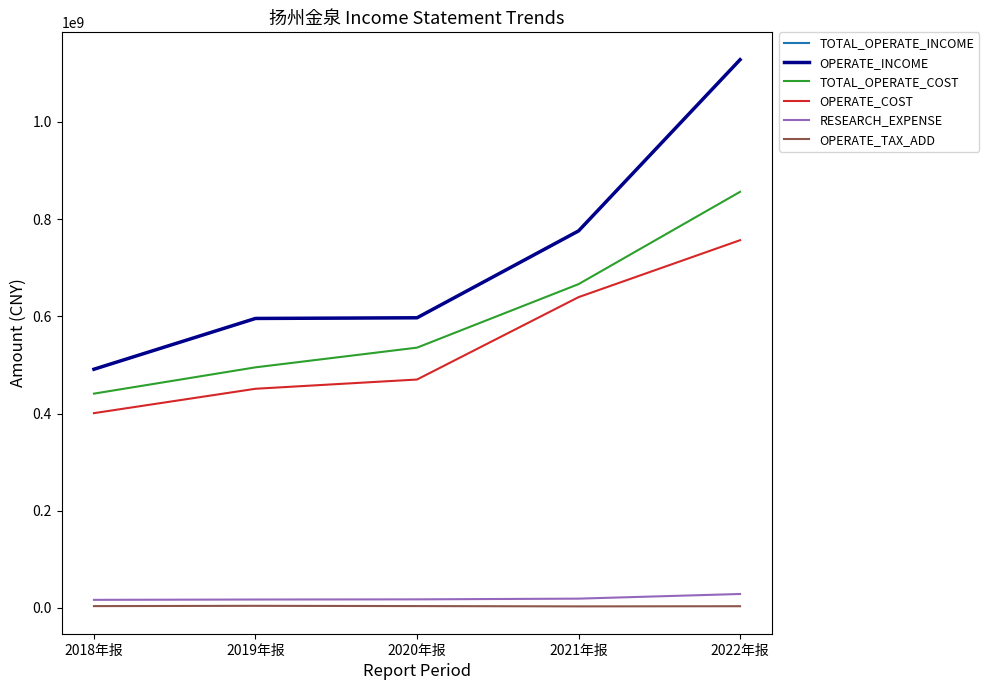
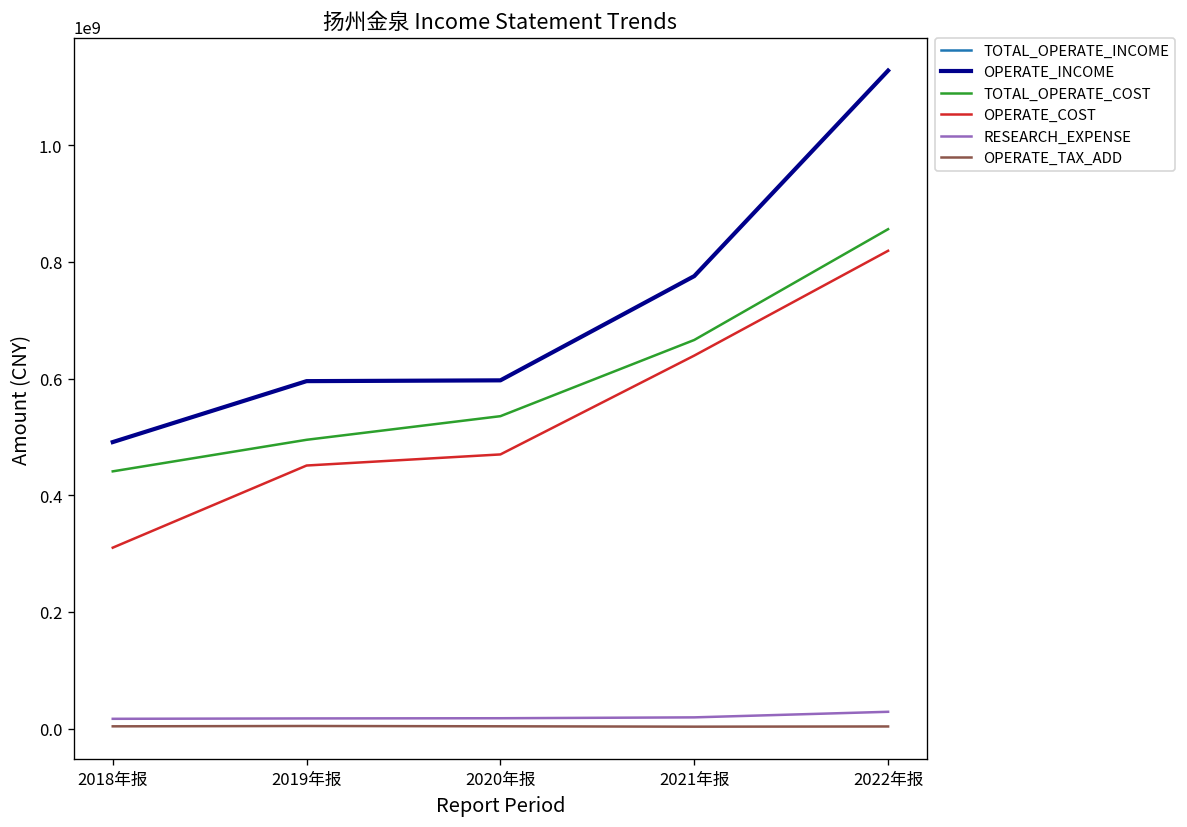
  {
    "OPERATE_INCOME": {
      "2018年报": 490000000,
      "2019年报": 600000000,
      "2020年报": 600000000,
      "2021年报": 780000000,
      "2022年报": 1130000000
    },
    "TOTAL_OPERATE_COST": {
      "2018年报": 440000000,
      "2019年报": 500000000,
      "2020年报": 540000000,
      "2021年报": 670000000,
      "2022年报": 860000000
    },
    "OPERATE_COST": {
-     "2018年报": 400000000,
+     "2018年报": 310000000,
      "2019年报": 450000000,
      "2020年报": 470000000,
      "2021年报": 640000000,
-     "2022年报": 760000000
+     "2022年报": 820000000
    },
    "RESEARCH_EXPENSE": {
      "2018年报": 20000000,
      "2019年报": 20000000,
      "2020年报": 20000000,
      "2021年报": 20000000,
      "2022年报": 30000000
    },
    "OPERATE_TAX_ADD": {
      "2018年报": 0,
      "2019年报": 0,
      "2020年报": 0,
      "2021年报": 0,
      "2022年报": 0
    }
  }
